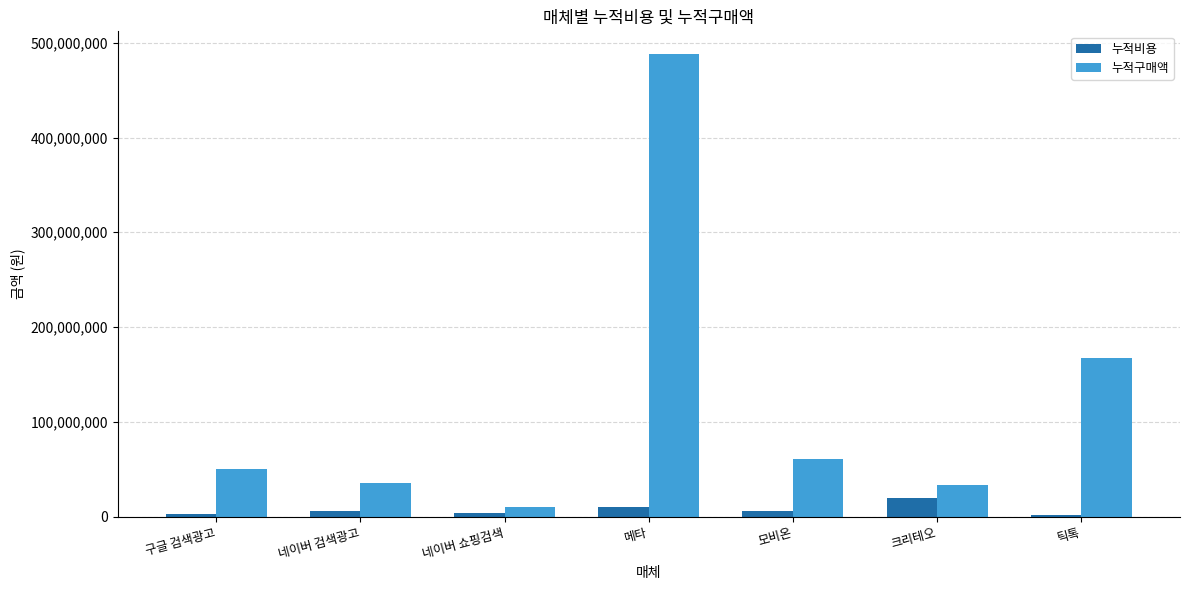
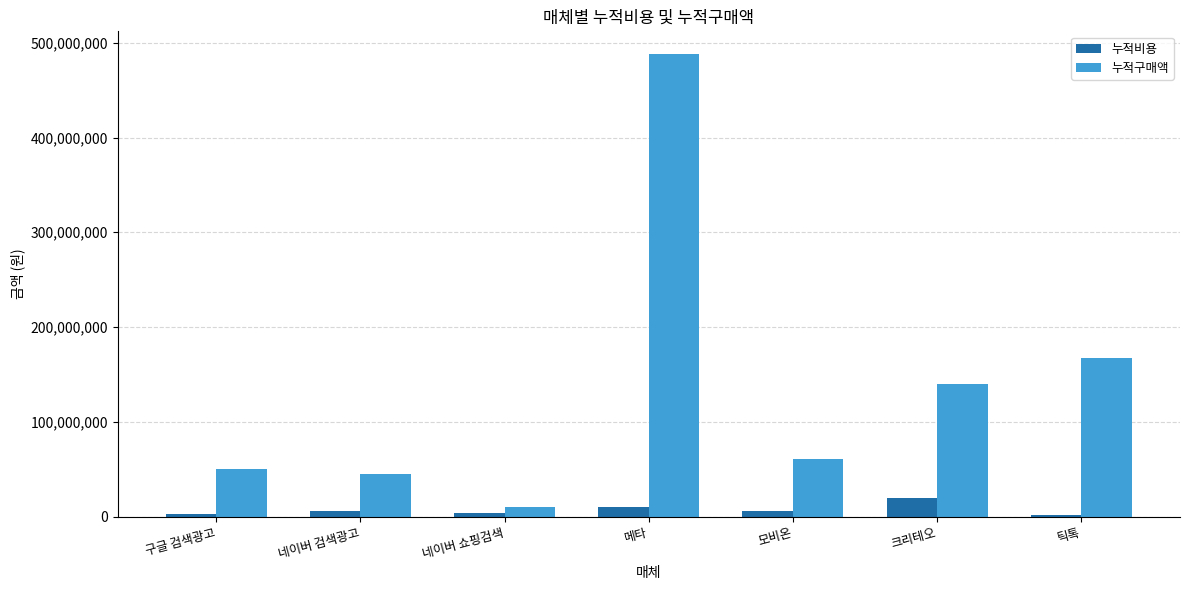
  {
    "누적비용": {
      "네이버 검색광고": "10,000,000",
      "네이버 쇼핑검색": "0",
      "메타": "10,000,000",
      "모비온": "10,000,000",
      "크리테오": "20,000,000"
    },
    "누적구매액": {
      "구글 검색광고": "50,000,000",
-     "네이버 검색광고": "40,000,000",
+     "네이버 검색광고": "50,000,000",
      "네이버 쇼핑검색": "10,000,000",
      "메타": "490,000,000",
      "모비온": "60,000,000",
-     "크리테오": "30,000,000",
+     "크리테오": "140,000,000",
      "틱톡": "170,000,000"
    }
  }
